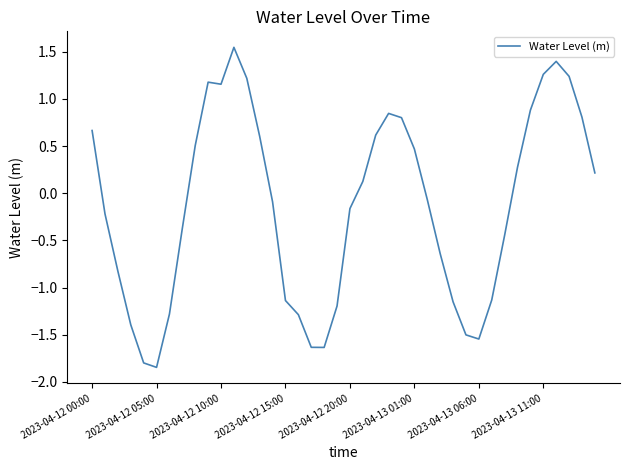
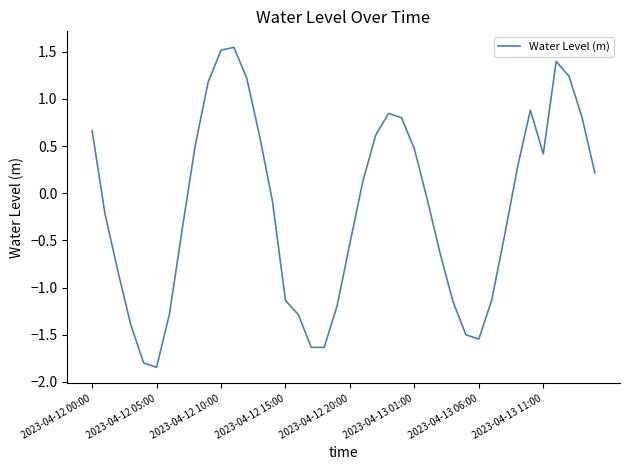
  {
    "2023-04-12 00:00": 0.7,
    "2023-04-12 05:00": -1.8,
-   "2023-04-12 10:00": 1.2,
+   "2023-04-12 10:00": 1.5,
    "2023-04-12 15:00": -1.1,
-   "2023-04-12 20:00": -0.2,
+   "2023-04-12 20:00": -0.5,
    "2023-04-13 01:00": 0.5,
    "2023-04-13 06:00": -1.5,
-   "2023-04-13 11:00": 1.3
+   "2023-04-13 11:00": 0.4
  }
